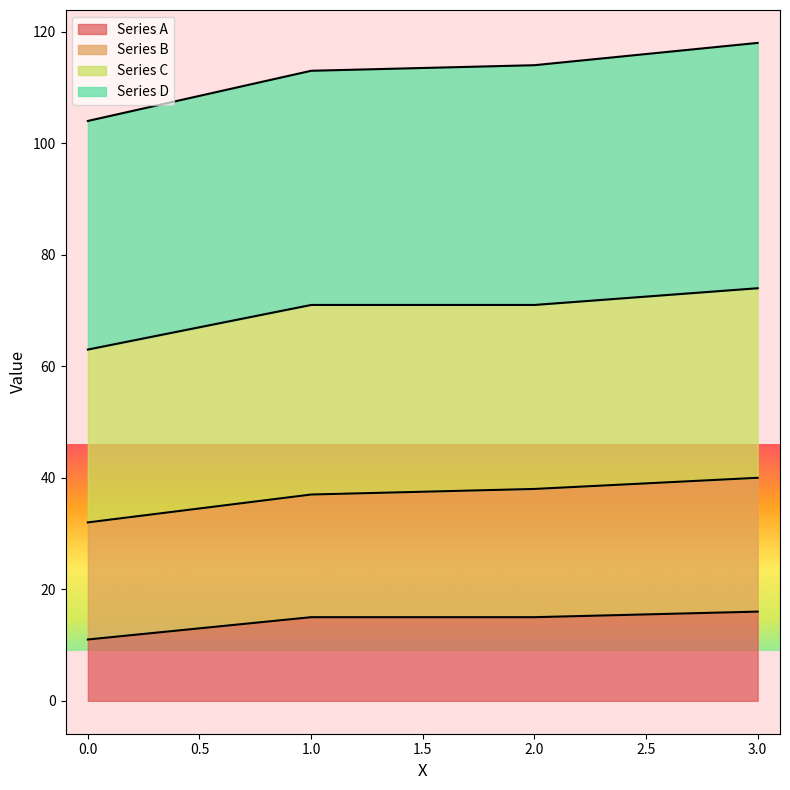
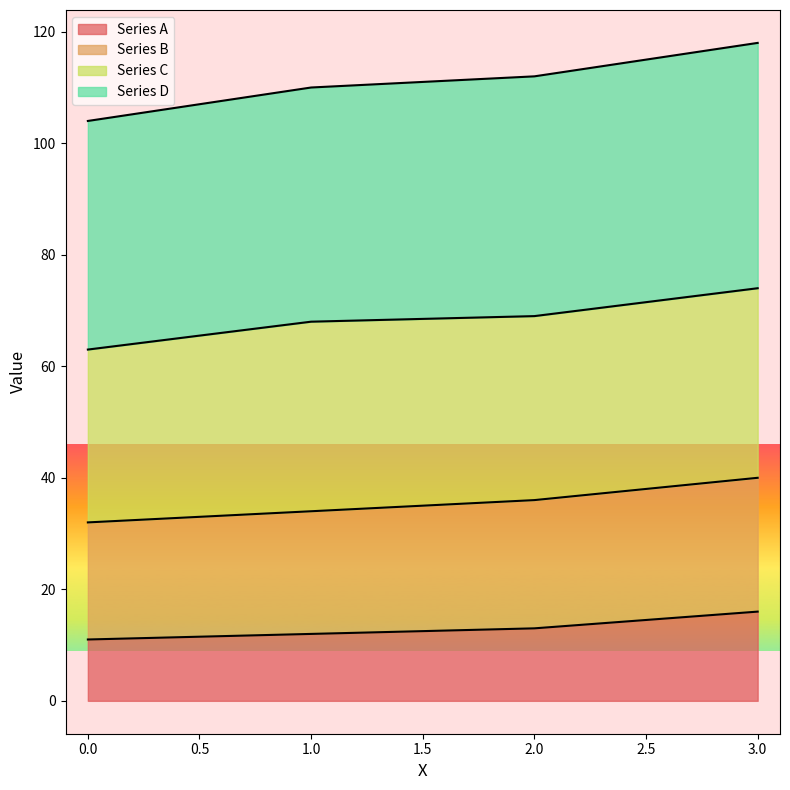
  {
    "Series A": {
      "0.0": 11,
-     "1.0": 15,
-     "2.0": 15,
+     "1.0": 12,
+     "2.0": 13,
      "3.0": 16
    },
    "Series B": {
      "0.0": 21,
      "1.0": 22,
      "2.0": 23,
      "3.0": 24
    },
    "Series C": {
      "0.0": 31,
      "1.0": 34,
      "2.0": 33,
      "3.0": 34
    },
    "Series D": {
      "0.0": 41,
      "1.0": 42,
      "2.0": 43,
      "3.0": 44
    }
  }
